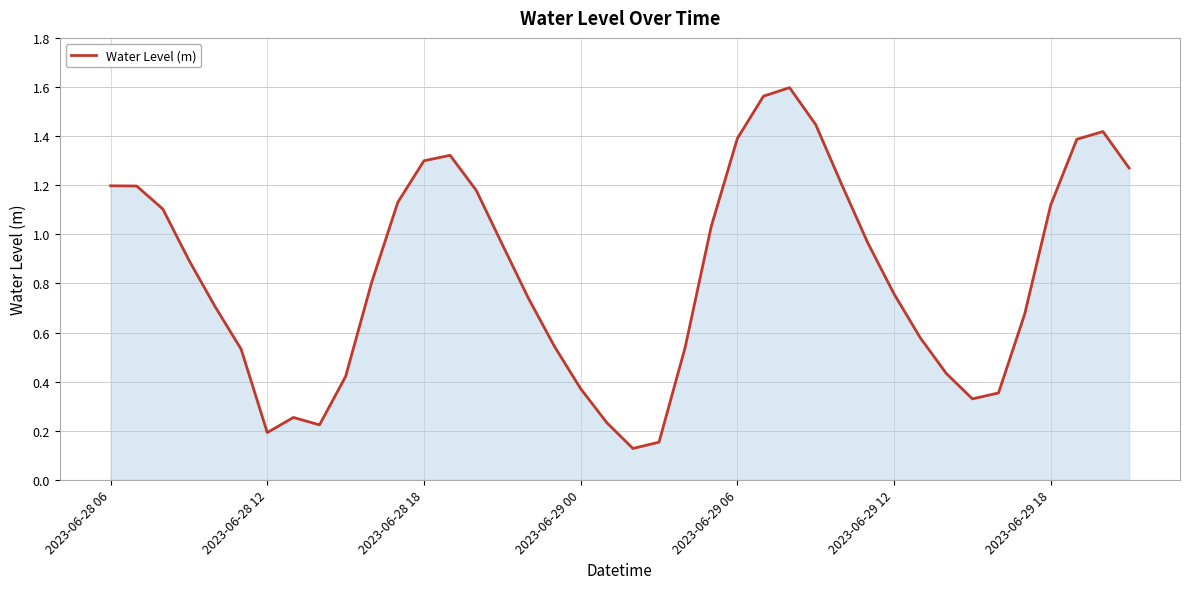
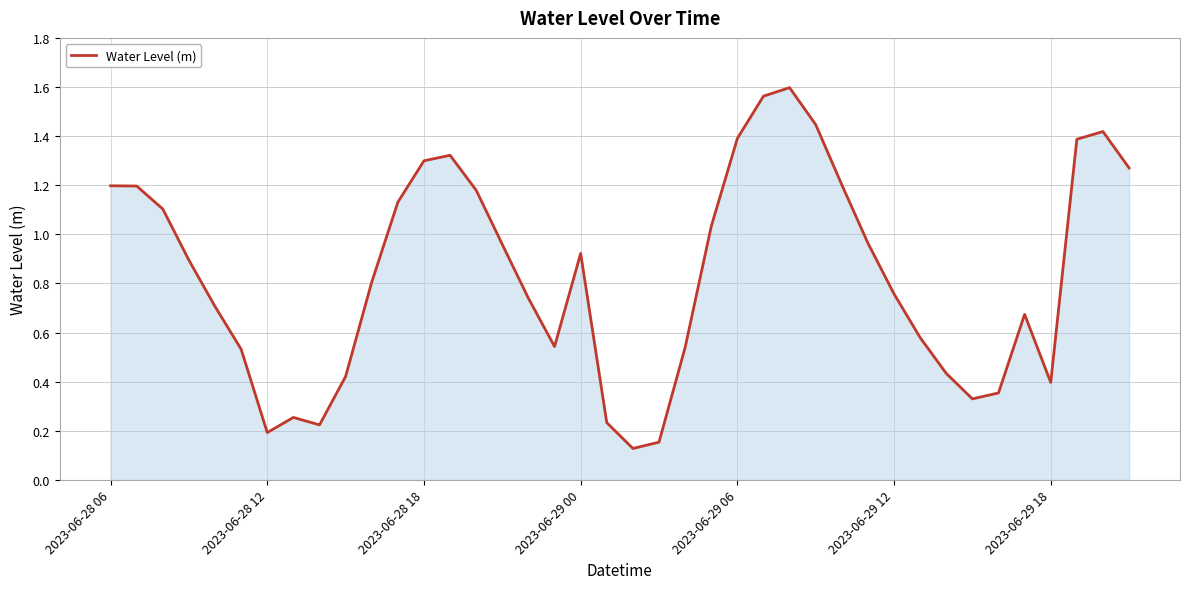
  {
    "2023-06-28 06": 1.20,
    "2023-06-28 12": 0.19,
    "2023-06-28 18": 1.30,
-   "2023-06-29 00": 0.37,
+   "2023-06-29 00": 0.92,
    "2023-06-29 06": 1.39,
    "2023-06-29 12": 0.76,
-   "2023-06-29 18": 1.12
+   "2023-06-29 18": 0.40
  }
